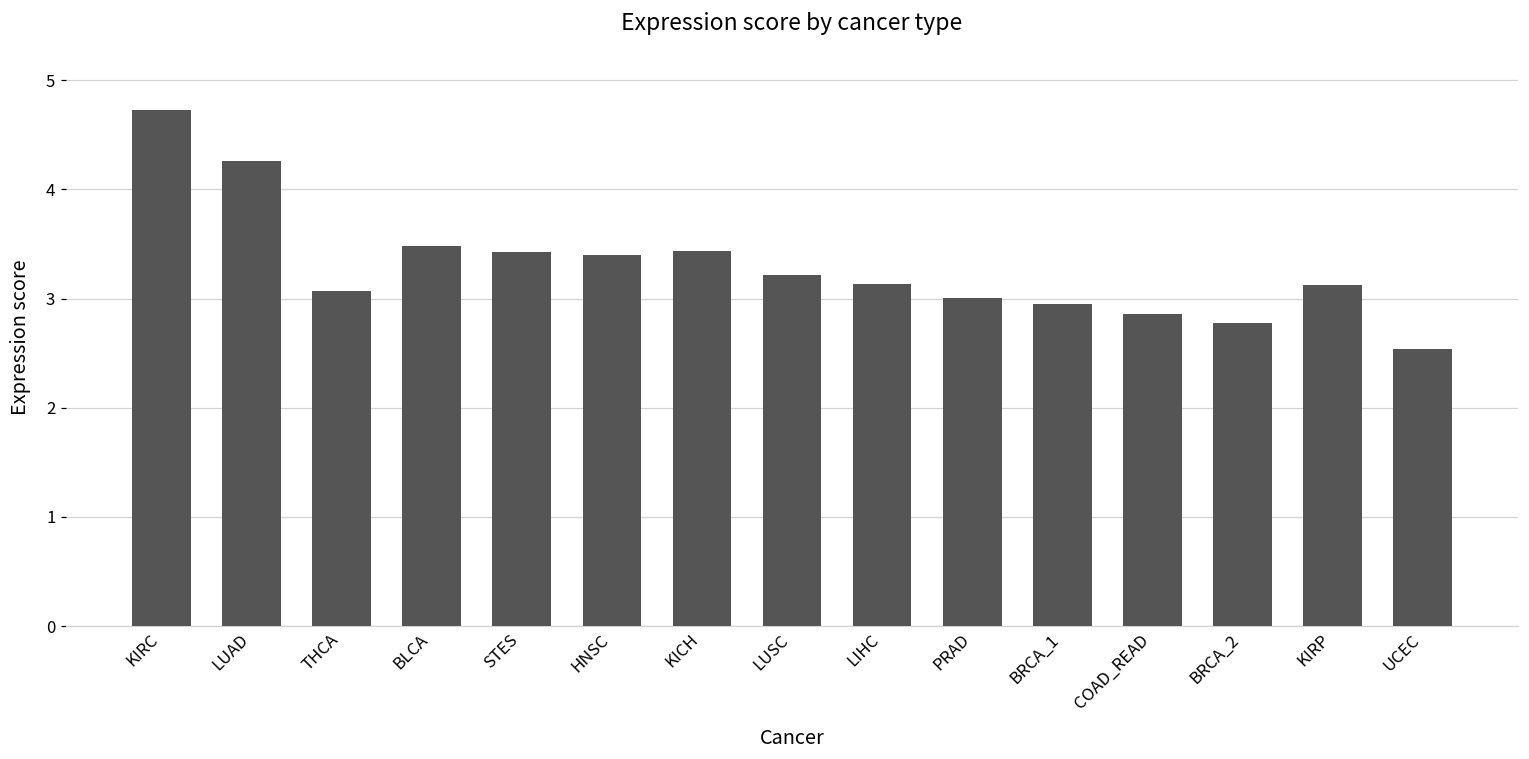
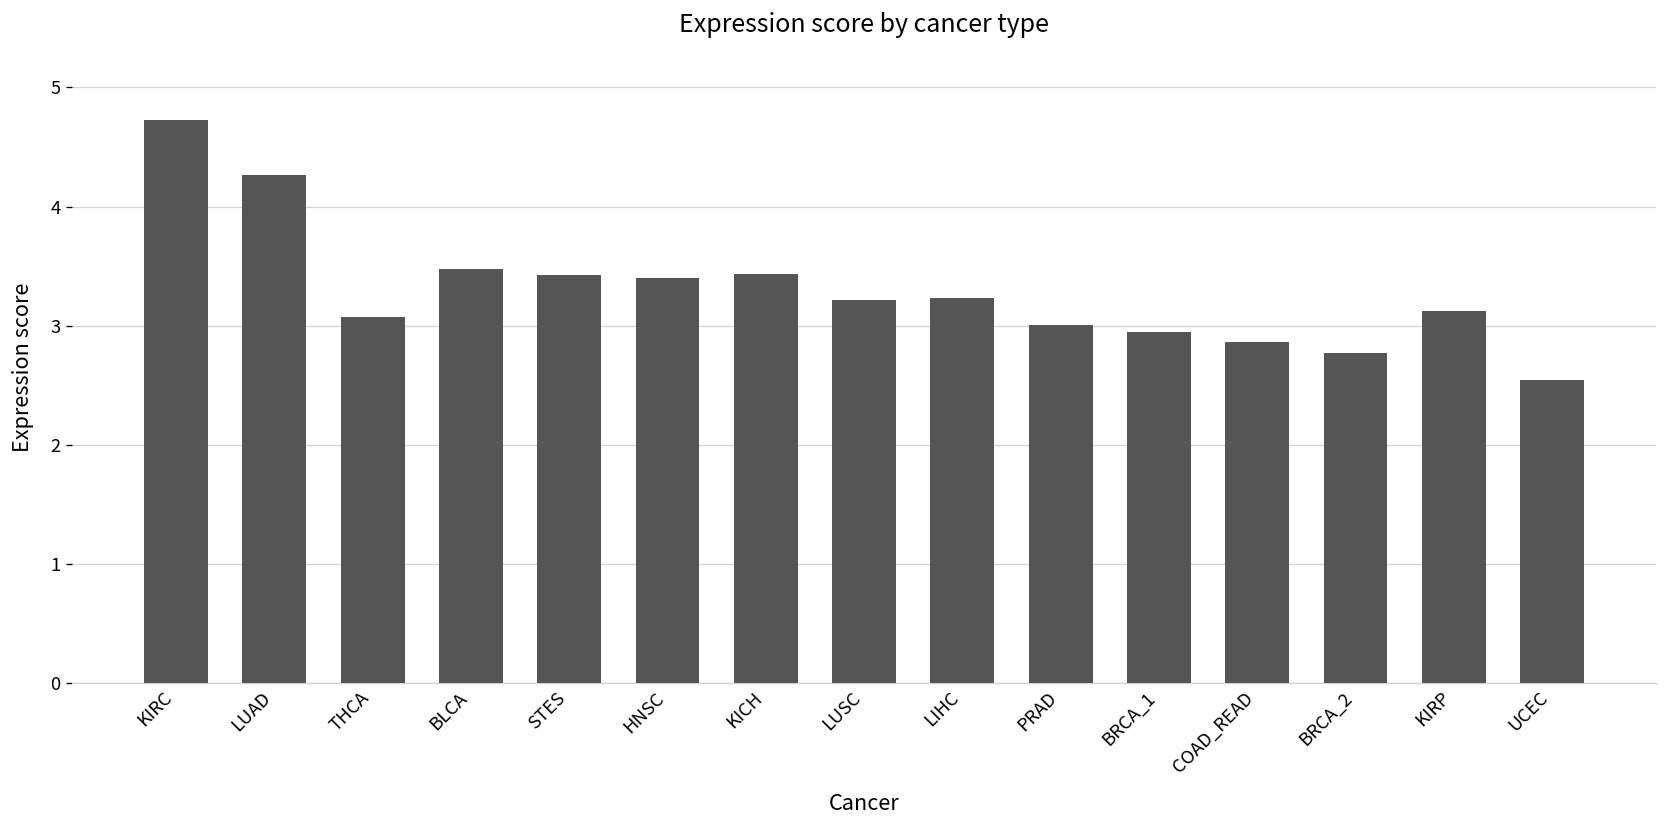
  {
    "KIRC": 4.7,
    "LUAD": 4.3,
    "THCA": 3.1,
    "BLCA": 3.5,
    "STES": 3.4,
    "HNSC": 3.4,
    "KICH": 3.4,
    "LUSC": 3.2,
-   "LIHC": 3.1,
+   "LIHC": 3.2,
    "PRAD": 3.0,
    "BRCA_1": 2.9,
    "COAD_READ": 2.9,
    "BRCA_2": 2.8,
    "KIRP": 3.1,
    "UCEC": 2.5
  }
